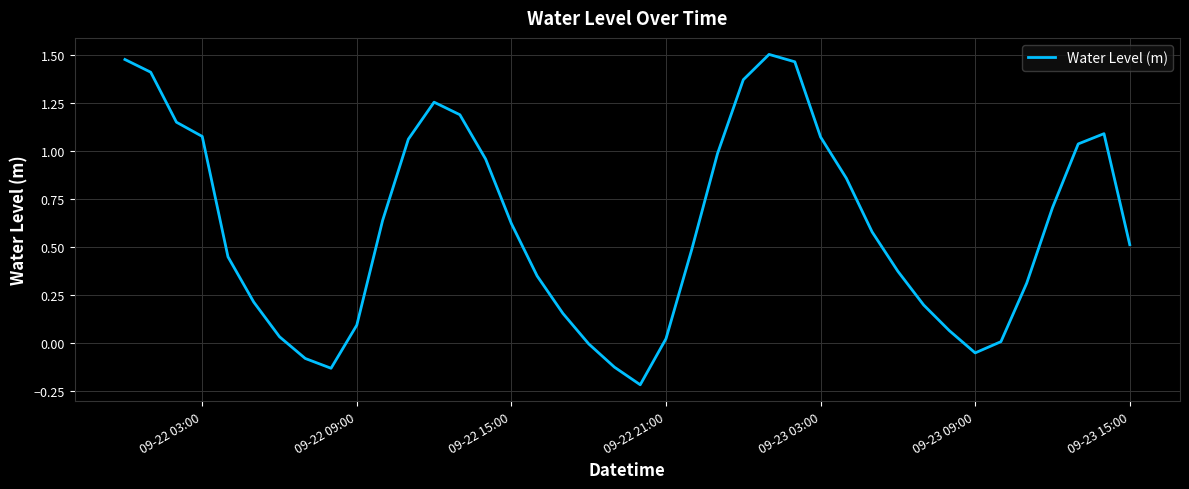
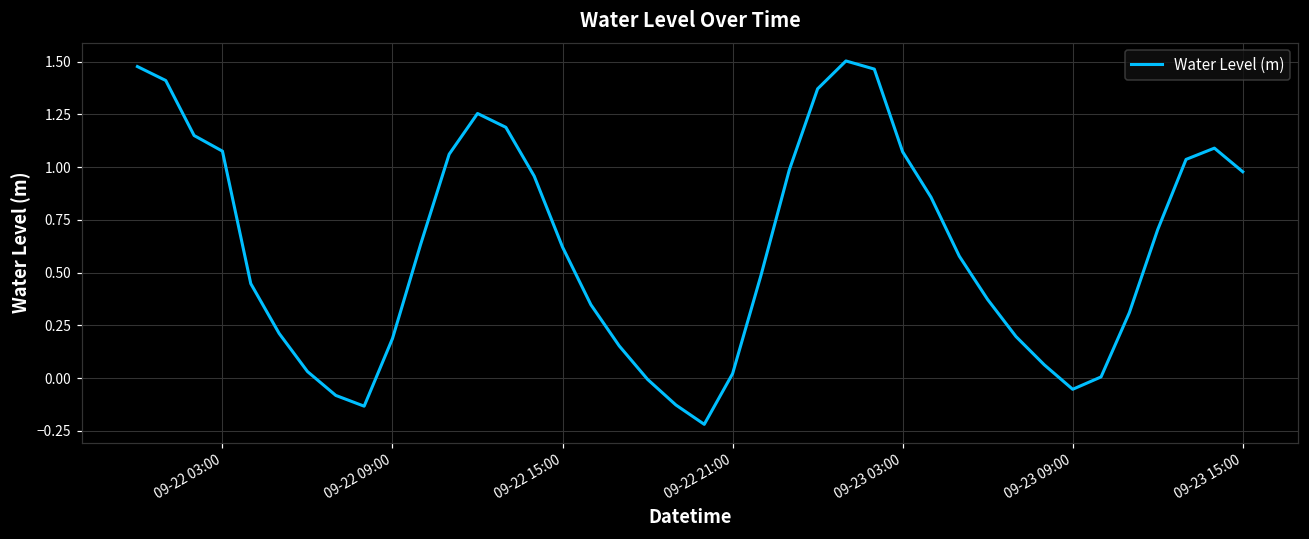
  {
    "09-22 03:00": 1.08,
-   "09-22 09:00": 0.09,
+   "09-22 09:00": 0.19,
    "09-22 15:00": 0.62,
    "09-22 21:00": 0.02,
    "09-23 03:00": 1.07,
    "09-23 09:00": -0.05,
-   "09-23 15:00": 0.51
+   "09-23 15:00": 0.98
  }
